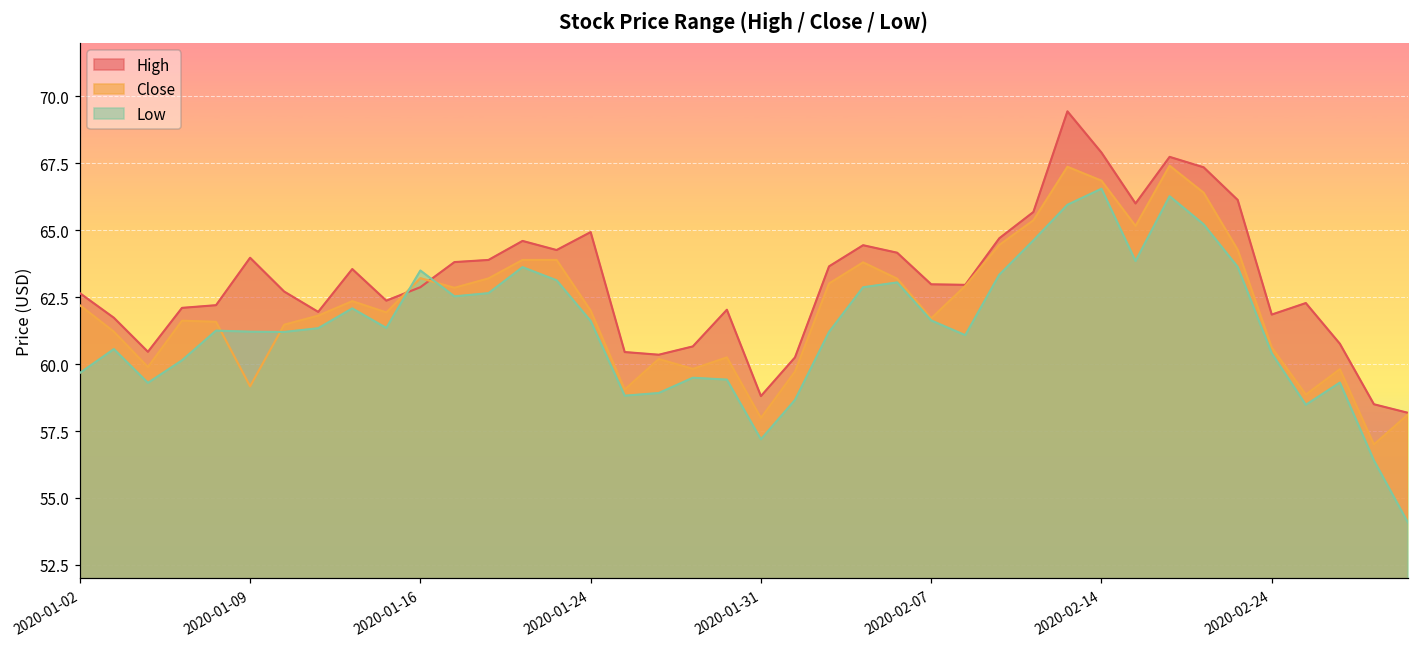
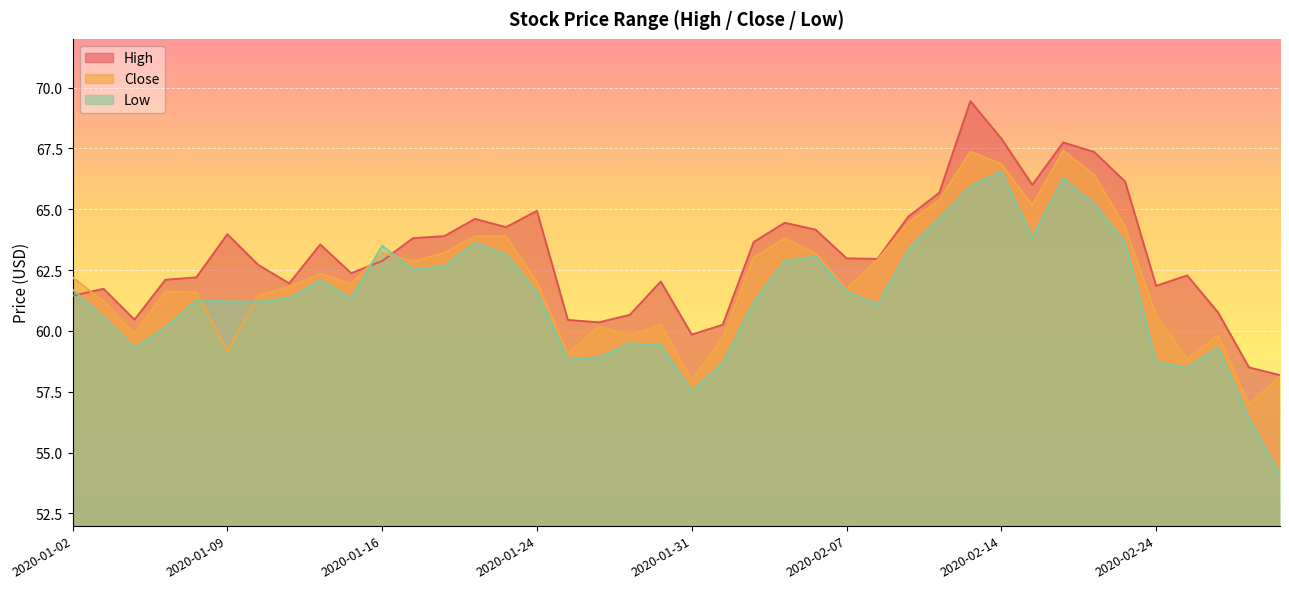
  {
    "High": {
-     "2020-01-02": 62.7,
+     "2020-01-02": 61.4,
      "2020-01-09": 64.0,
      "2020-01-16": 62.9,
      "2020-01-24": 64.9,
-     "2020-01-31": 58.8,
+     "2020-01-31": 59.8,
      "2020-02-07": 63.0,
      "2020-02-14": 67.9,
      "2020-02-24": 61.8
    },
    "Close": {
      "2020-01-02": 62.2,
      "2020-01-09": 59.2,
      "2020-01-16": 63.2,
      "2020-01-24": 62.0,
      "2020-01-31": 58.0,
      "2020-02-14": 66.8,
      "2020-02-24": 60.6
    },
    "Low": {
-     "2020-01-02": 59.7,
+     "2020-01-02": 61.7,
      "2020-01-09": 61.2,
      "2020-01-16": 63.5,
      "2020-01-24": 61.6,
-     "2020-01-31": 57.2,
+     "2020-01-31": 57.5,
      "2020-02-14": 66.6,
-     "2020-02-24": 60.4
+     "2020-02-24": 58.7
    }
  }
